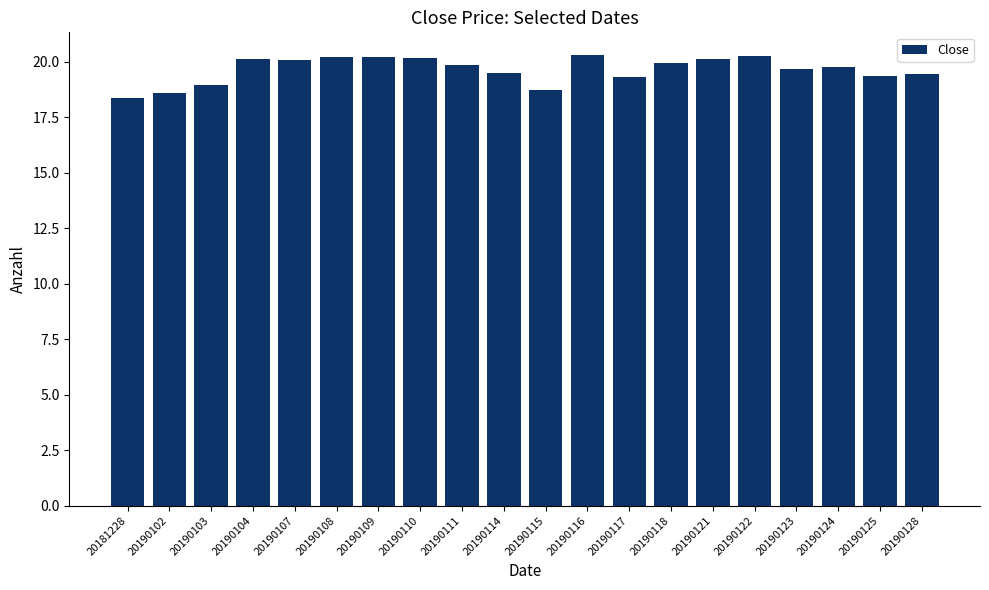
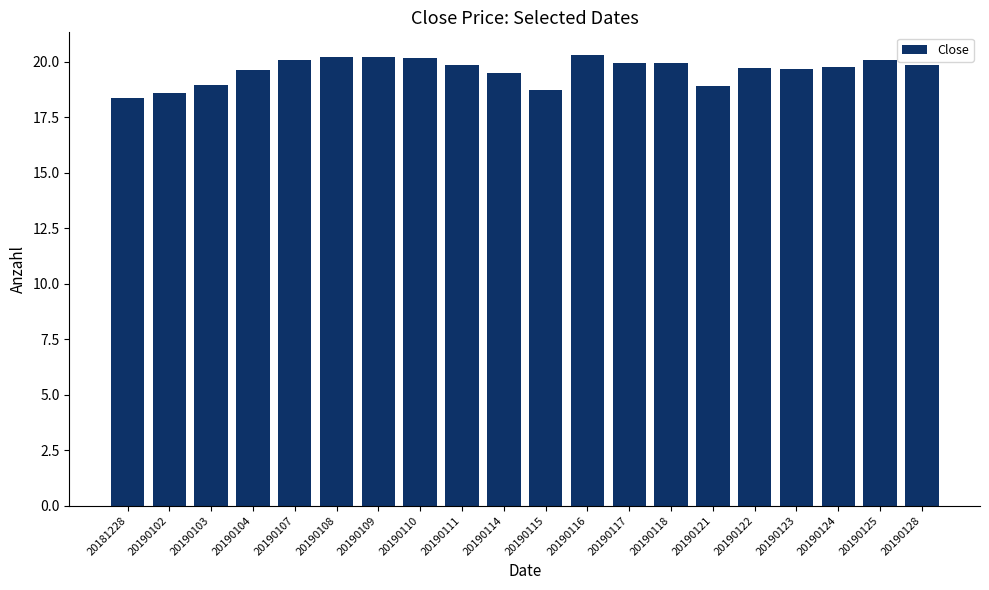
  {
    "20181228": 18.4,
    "20190102": 18.6,
    "20190103": 18.9,
-   "20190104": 20.1,
+   "20190104": 19.6,
    "20190107": 20.1,
    "20190108": 20.2,
    "20190109": 20.2,
    "20190110": 20.2,
    "20190111": 19.9,
    "20190114": 19.5,
    "20190115": 18.7,
    "20190116": 20.3,
-   "20190117": 19.3,
+   "20190117": 19.9,
    "20190118": 19.9,
-   "20190121": 20.1,
-   "20190122": 20.3,
+   "20190121": 18.9,
+   "20190122": 19.7,
    "20190123": 19.7,
    "20190124": 19.7,
-   "20190125": 19.4,
-   "20190128": 19.4
+   "20190125": 20.1,
+   "20190128": 19.9
  }
